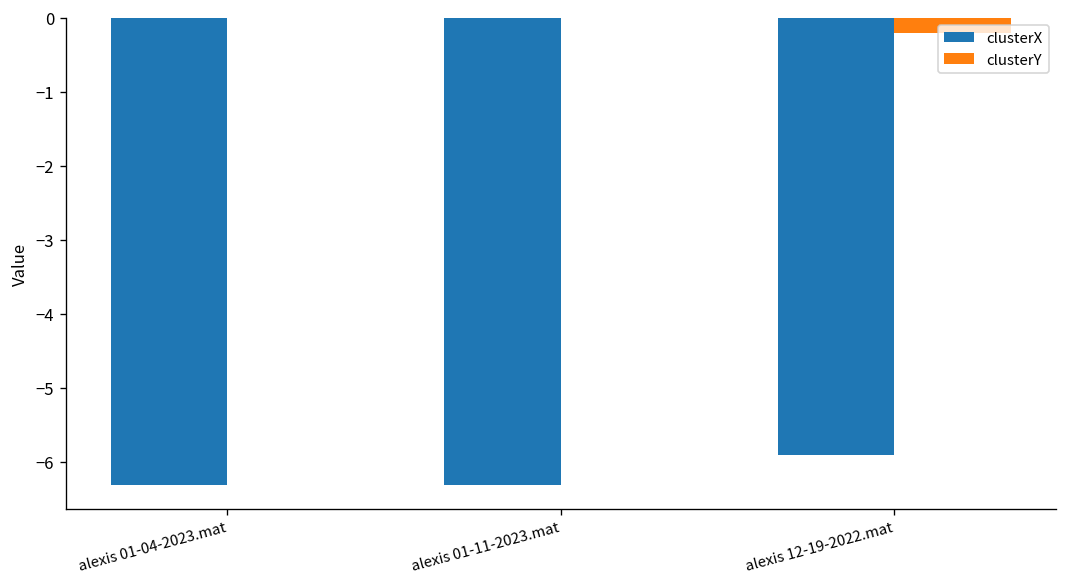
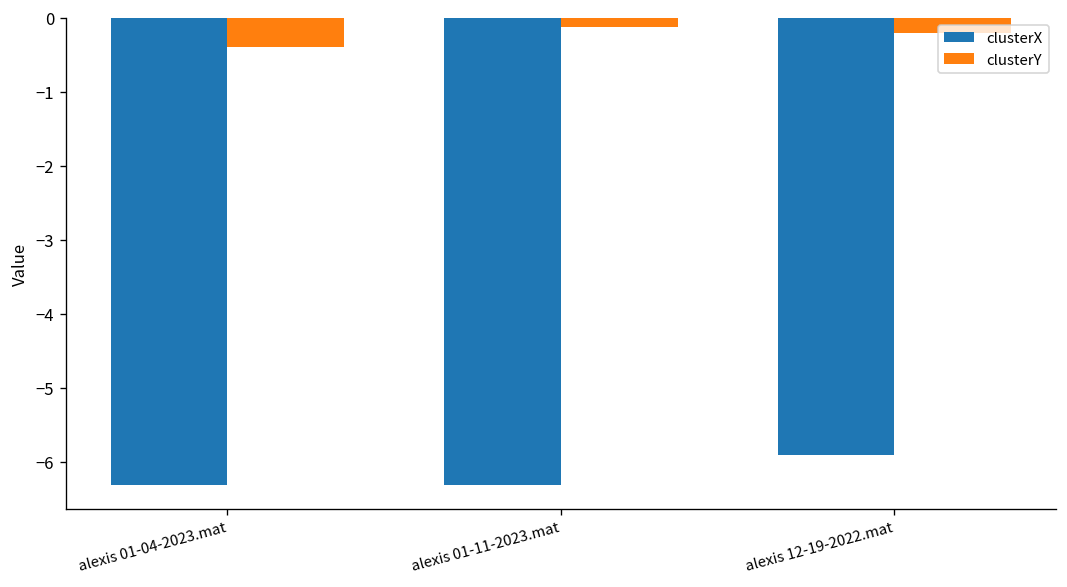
  {
    "clusterX": {
      "alexis 01-04-2023.mat": -6.3,
      "alexis 01-11-2023.mat": -6.3,
      "alexis 12-19-2022.mat": -5.9
    },
    "clusterY": {
-     "alexis 01-04-2023.mat": 0.0,
-     "alexis 01-11-2023.mat": 0.0
+     "alexis 01-04-2023.mat": -0.4,
+     "alexis 01-11-2023.mat": -0.1
    }
  }
